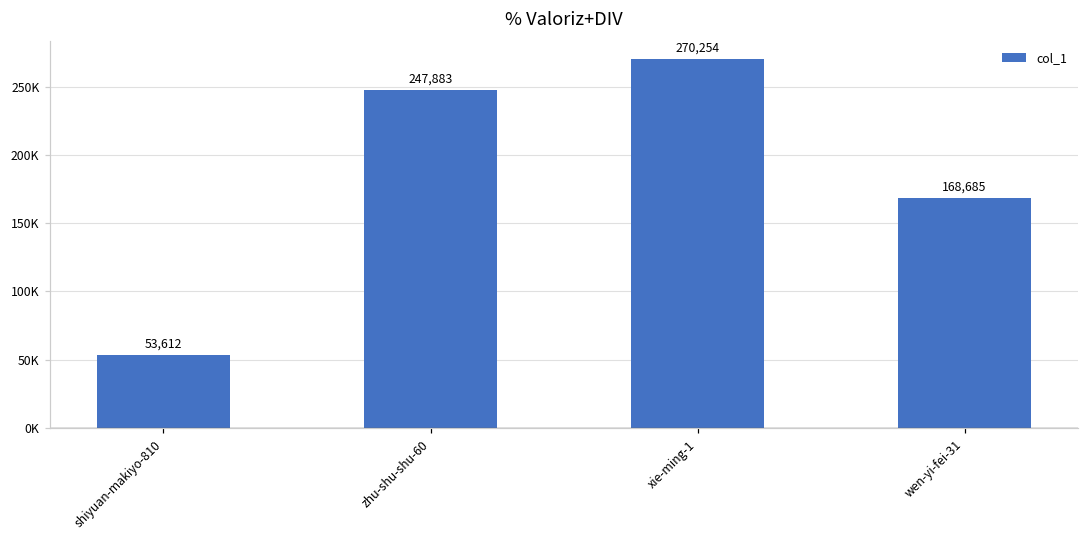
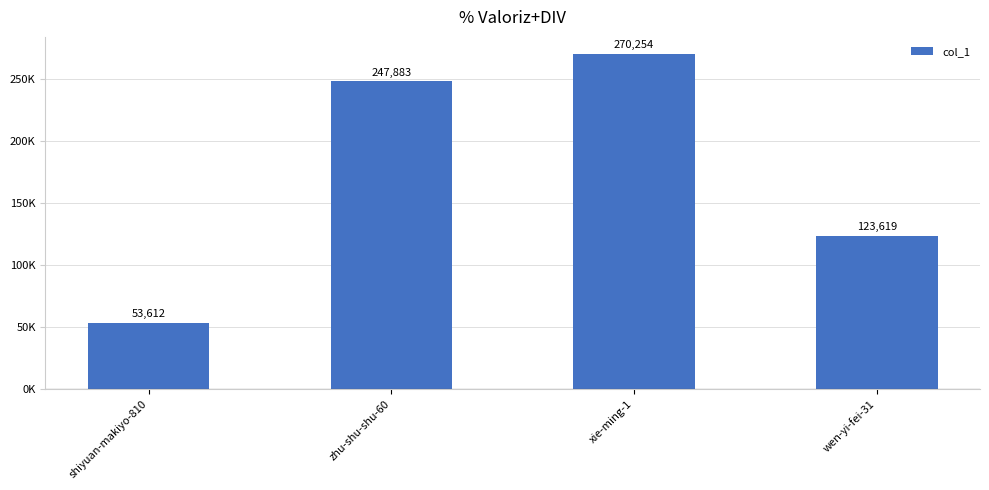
  {
    "shiyuan-makiyo-810": "53,612",
    "zhu-shu-shu-60": "247,883",
    "xie-ming-1": "270,254",
-   "wen-yi-fei-31": "168,685"
+   "wen-yi-fei-31": "123,619"
  }
